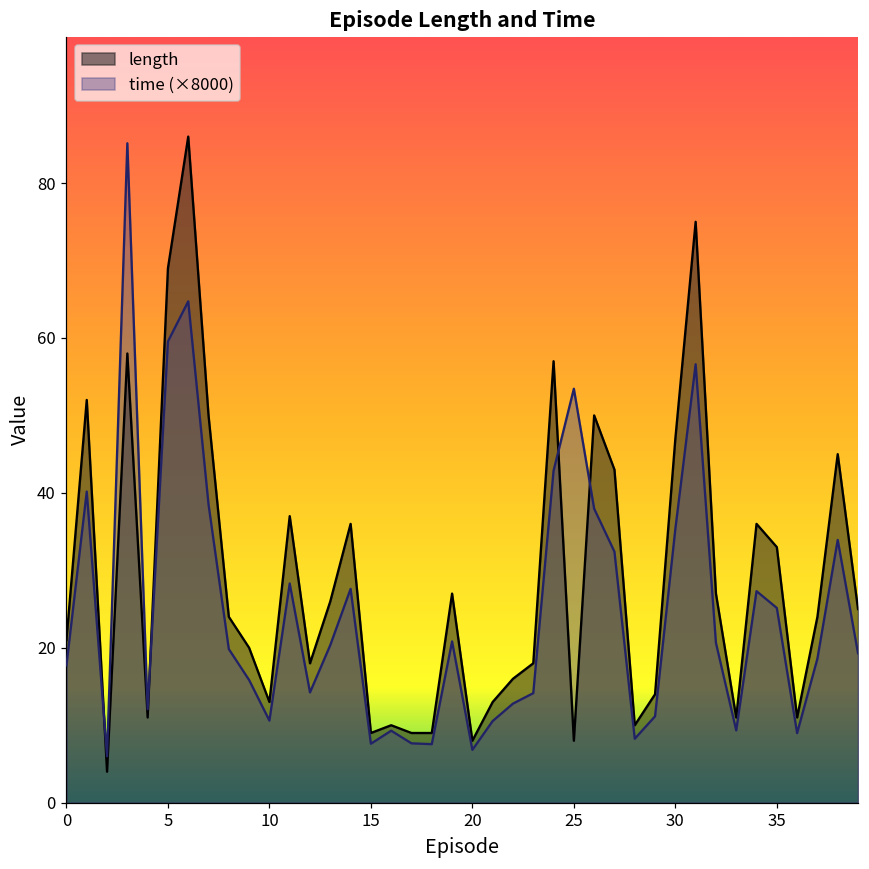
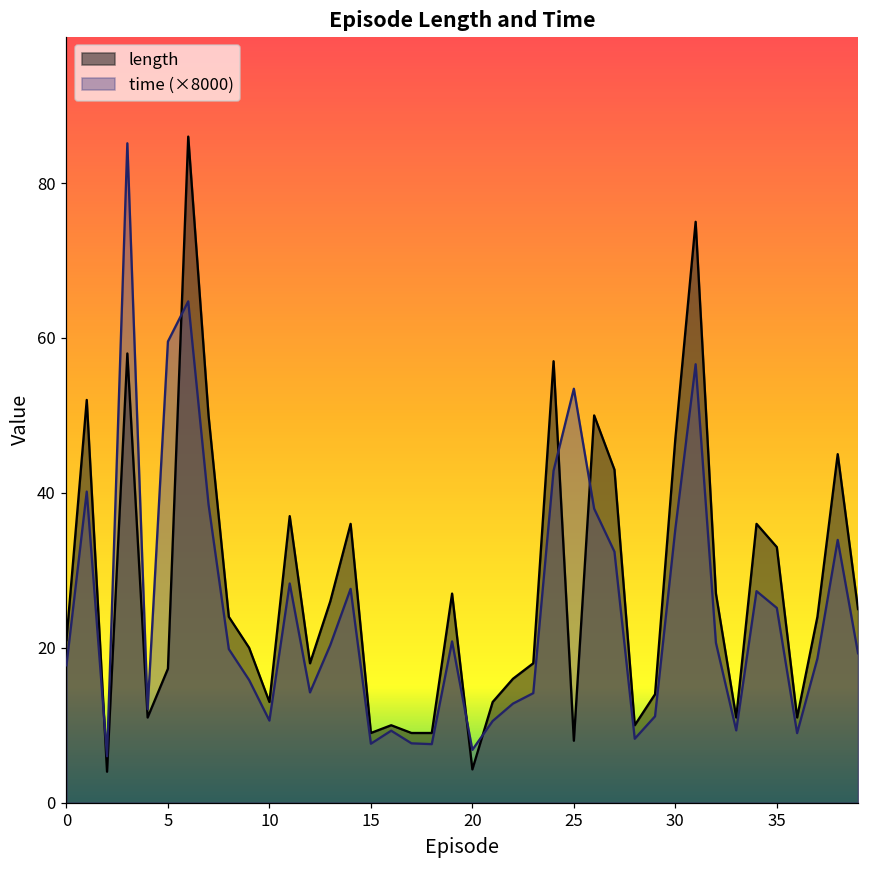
  {
    "length": {
      "0": 21,
-     "5": 69,
+     "5": 17,
      "10": 13,
      "15": 9,
-     "20": 8,
+     "20": 4,
      "25": 8,
      "30": 47,
      "35": 33
    },
    "time (×8000)": {
      "0": 18,
      "5": 60,
      "10": 11,
      "15": 8,
      "20": 7,
      "25": 53,
      "30": 35,
      "35": 25
    }
  }
